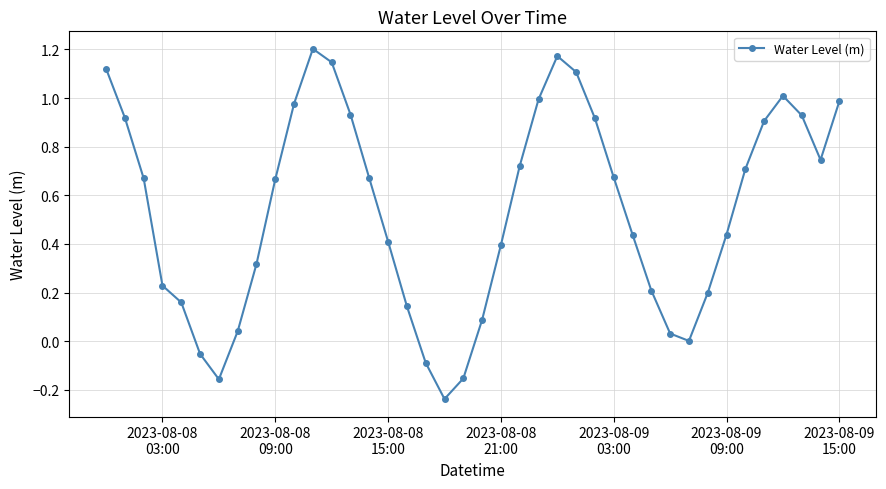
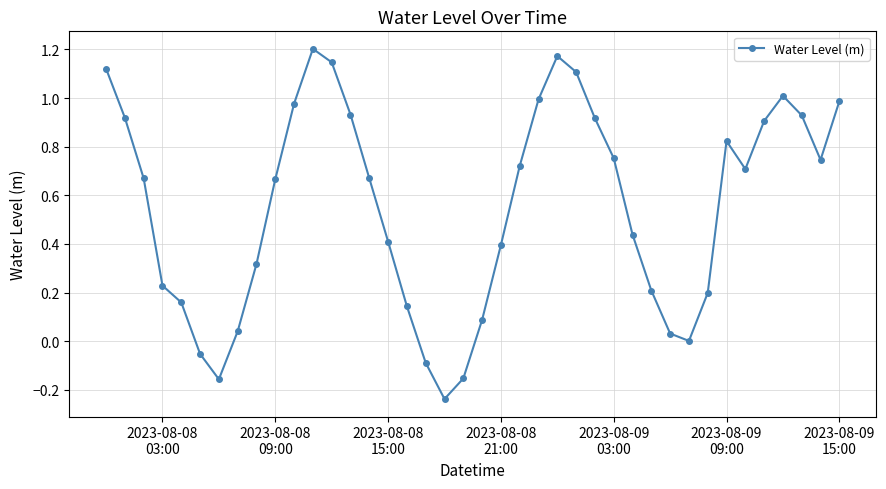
  {
    "2023-08-08 03:00": 0.23,
    "2023-08-08 09:00": 0.67,
    "2023-08-08 15:00": 0.41,
    "2023-08-08 21:00": 0.40,
-   "2023-08-09 03:00": 0.67,
-   "2023-08-09 09:00": 0.44,
+   "2023-08-09 03:00": 0.75,
+   "2023-08-09 09:00": 0.82,
    "2023-08-09 15:00": 0.99
  }
